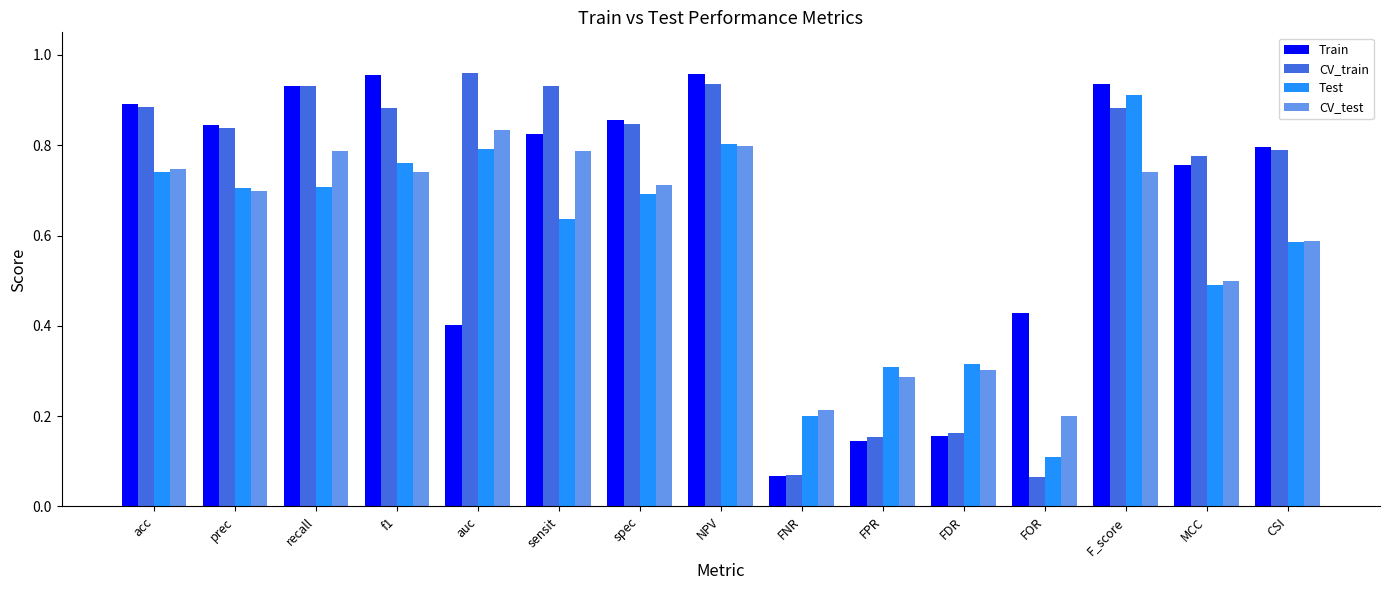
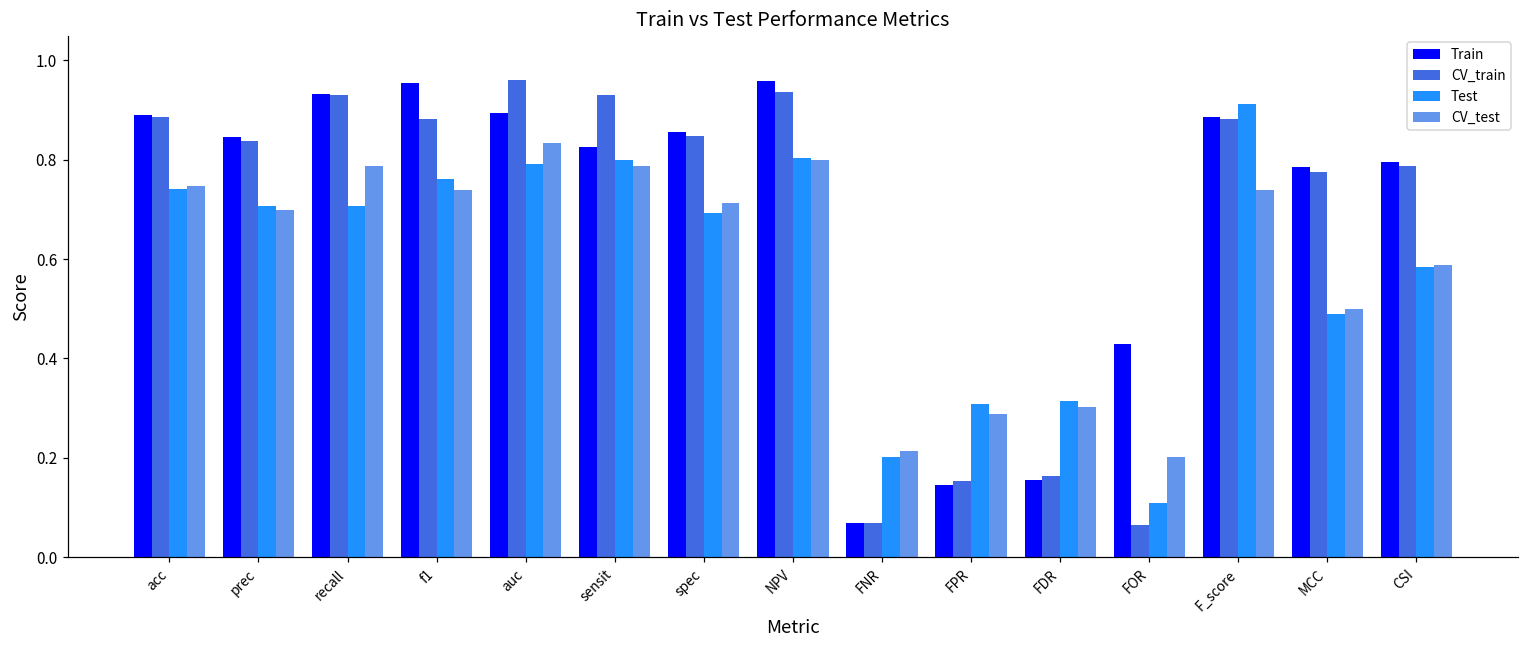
  {
    "Train": {
      "acc": 0.89,
      "prec": 0.84,
      "recall": 0.93,
      "f1": 0.95,
-     "auc": 0.40,
+     "auc": 0.89,
      "sensit": 0.82,
      "spec": 0.86,
      "NPV": 0.96,
      "FNR": 0.07,
      "FPR": 0.14,
      "FDR": 0.16,
      "FOR": 0.43,
-     "F_score": 0.94,
-     "MCC": 0.76,
+     "F_score": 0.89,
+     "MCC": 0.78,
      "CSI": 0.80
    },
    "Test": {
      "acc": 0.74,
      "prec": 0.71,
      "recall": 0.71,
      "f1": 0.76,
      "auc": 0.79,
-     "sensit": 0.64,
+     "sensit": 0.80,
      "spec": 0.69,
      "NPV": 0.80,
      "FNR": 0.20,
      "FPR": 0.31,
      "FDR": 0.31,
      "FOR": 0.11,
      "F_score": 0.91,
      "MCC": 0.49,
      "CSI": 0.58
    }
  }
